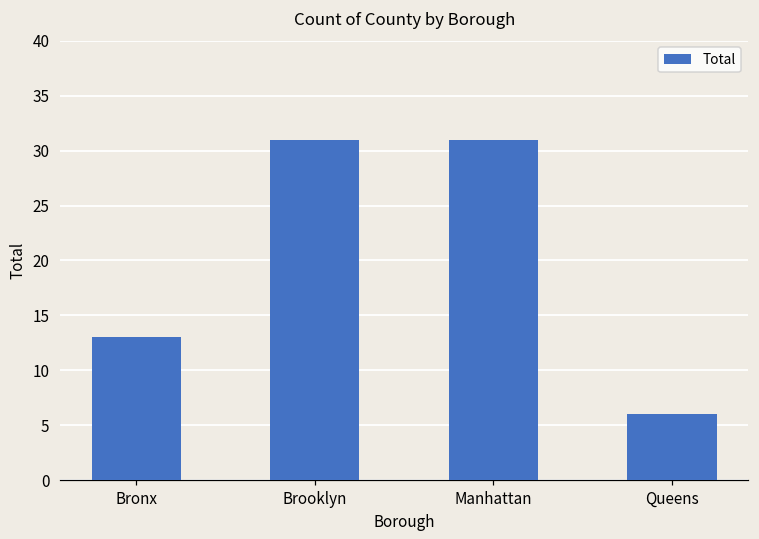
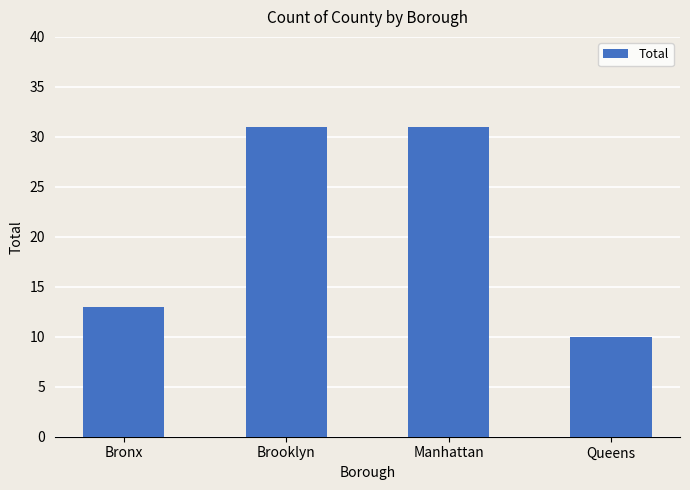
  {
    "Bronx": 13,
    "Brooklyn": 31,
    "Manhattan": 31,
-   "Queens": 6
+   "Queens": 10
  }
